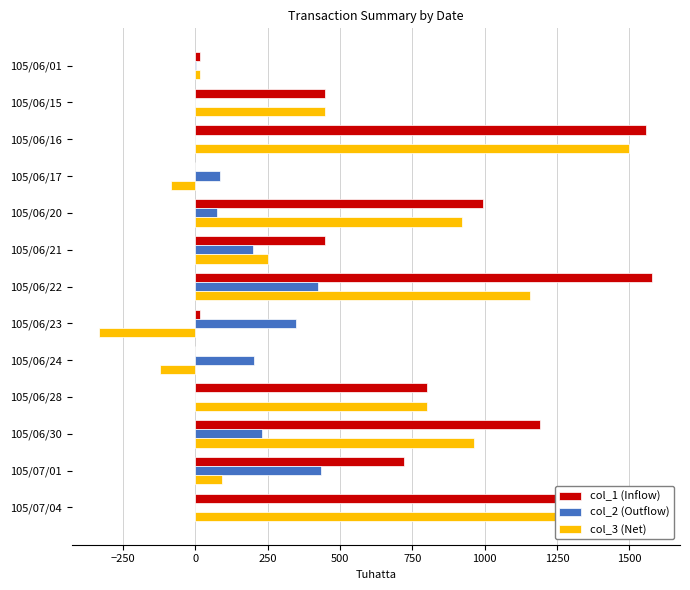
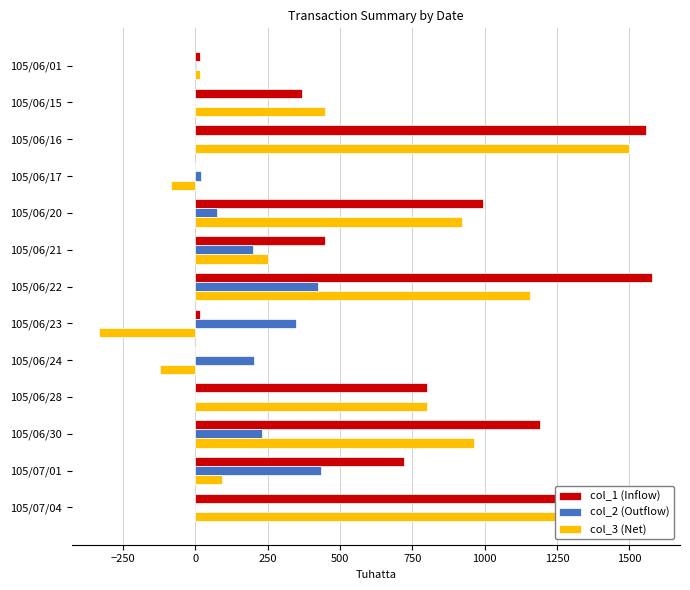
  {
    "col_1 (Inflow)": {
      "105/06/01": 20,
-     "105/06/15": 450,
+     "105/06/15": 370,
      "105/06/16": 1560,
      "105/06/17": 0,
      "105/06/20": 1000,
      "105/06/21": 450,
      "105/06/22": 1580,
      "105/06/23": 20,
      "105/06/24": 0,
      "105/06/28": 800,
      "105/06/30": 1190,
      "105/07/01": 720
    },
    "col_2 (Outflow)": {
      "105/06/15": 0,
      "105/06/16": 0,
-     "105/06/17": 90,
+     "105/06/17": 20,
      "105/06/20": 80,
      "105/06/21": 200,
      "105/06/22": 420,
      "105/06/23": 350,
      "105/06/24": 200,
      "105/06/28": 0,
      "105/06/30": 230,
      "105/07/01": 440,
      "105/07/04": 0
    },
    "col_3 (Net)": {
      "105/06/01": 20,
      "105/06/15": 450,
      "105/06/16": 1500,
      "105/06/17": -90,
      "105/06/20": 920,
      "105/06/21": 250,
      "105/06/22": 1160,
      "105/06/23": -330,
      "105/06/24": -120,
      "105/06/28": 800,
      "105/06/30": 960,
      "105/07/01": 90
    }
  }
